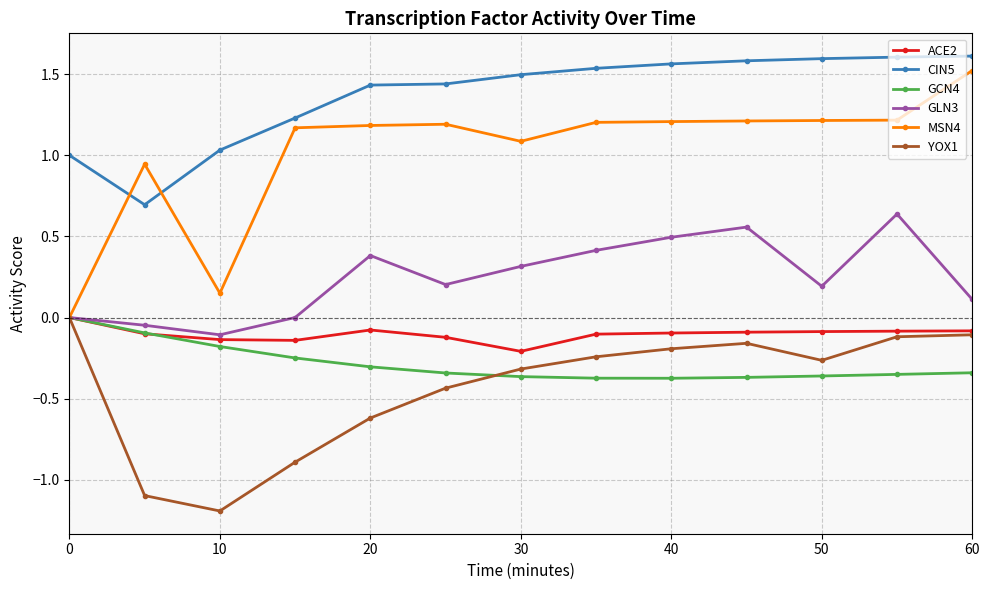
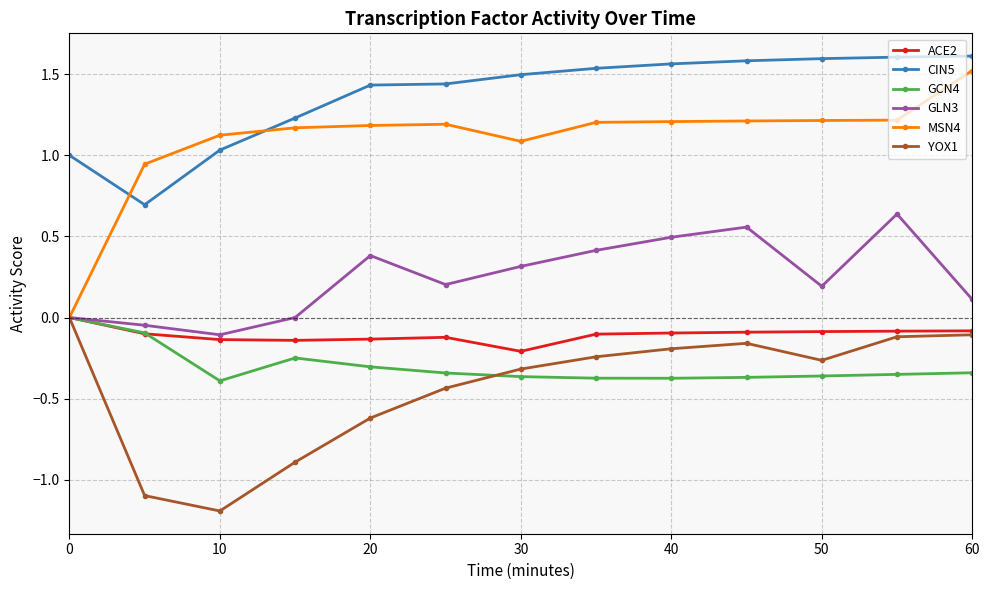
  {
    "ACE2": {
      "10": -0.14,
-     "20": -0.08,
+     "20": -0.13,
      "30": -0.21,
      "40": -0.10,
      "50": -0.09,
      "60": -0.08
    },
    "CIN5": {
      "0": 1.00,
      "10": 1.03,
      "20": 1.43,
      "30": 1.50,
      "40": 1.56,
      "50": 1.60,
      "60": 1.61
    },
    "GCN4": {
-     "10": -0.18,
+     "10": -0.39,
      "20": -0.30,
      "30": -0.36,
      "40": -0.37,
      "50": -0.36,
      "60": -0.34
    },
    "GLN3": {
      "10": -0.11,
      "20": 0.38,
      "30": 0.32,
      "40": 0.49,
      "50": 0.19,
      "60": 0.11
    },
    "MSN4": {
-     "10": 0.15,
+     "10": 1.12,
      "20": 1.18,
      "30": 1.09,
      "40": 1.21,
      "50": 1.21,
      "60": 1.52
    },
    "YOX1": {
      "10": -1.19,
      "20": -0.62,
      "30": -0.32,
      "40": -0.19,
      "50": -0.26,
      "60": -0.11
    }
  }
